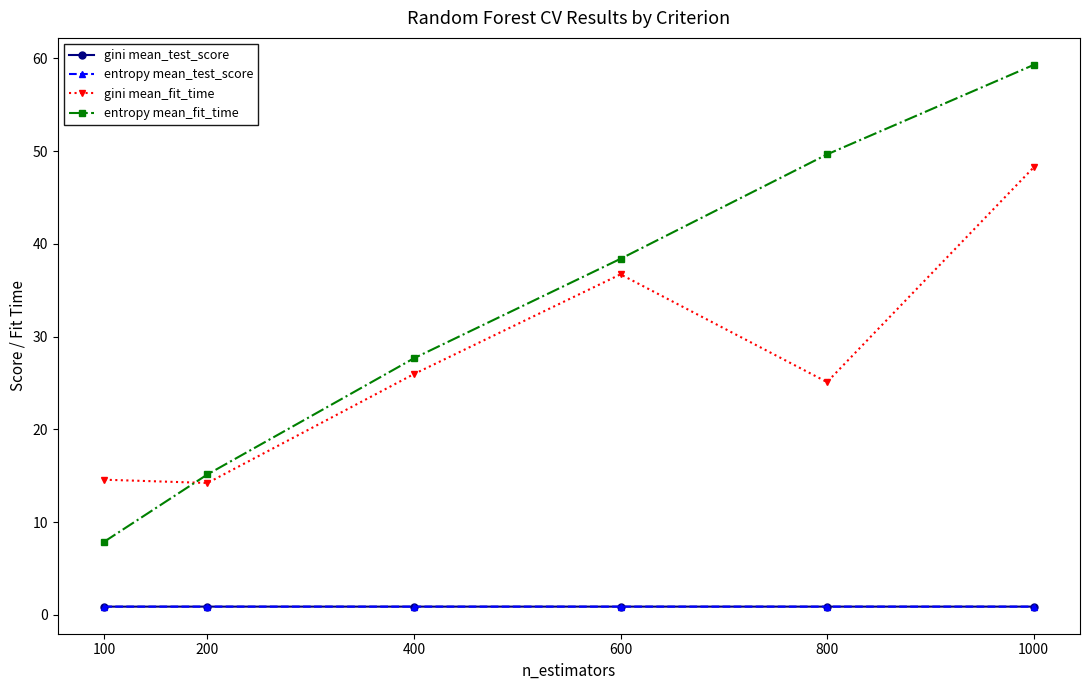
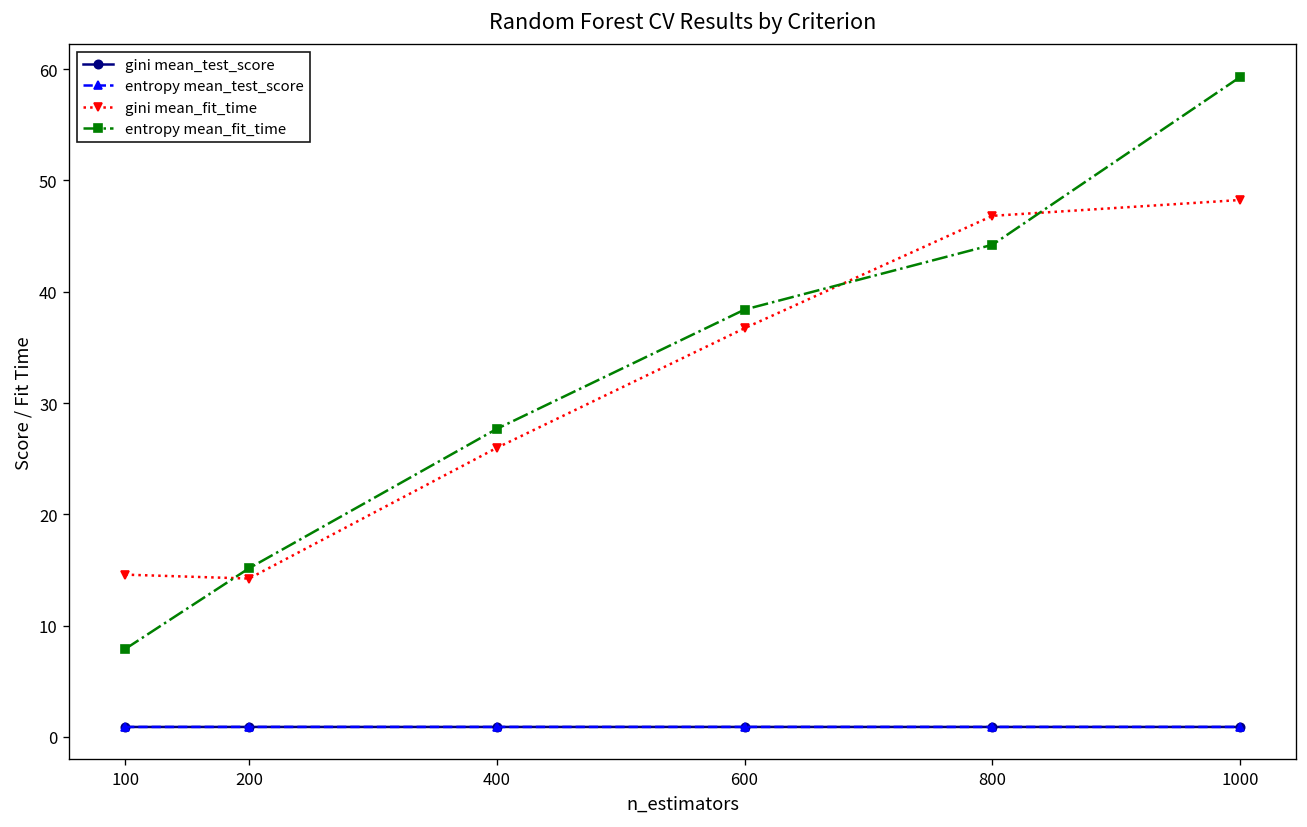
  {
    "entropy mean_test_score": {
      "100": 1,
      "200": 1,
      "400": 1,
      "600": 1,
      "800": 1,
      "1000": 1
    },
    "gini mean_fit_time": {
      "100": 15,
      "200": 14,
      "400": 26,
      "600": 37,
-     "800": 25,
+     "800": 47,
      "1000": 48
    },
    "entropy mean_fit_time": {
      "100": 8,
      "200": 15,
      "400": 28,
      "600": 38,
-     "800": 50,
+     "800": 44,
      "1000": 59
    }
  }
